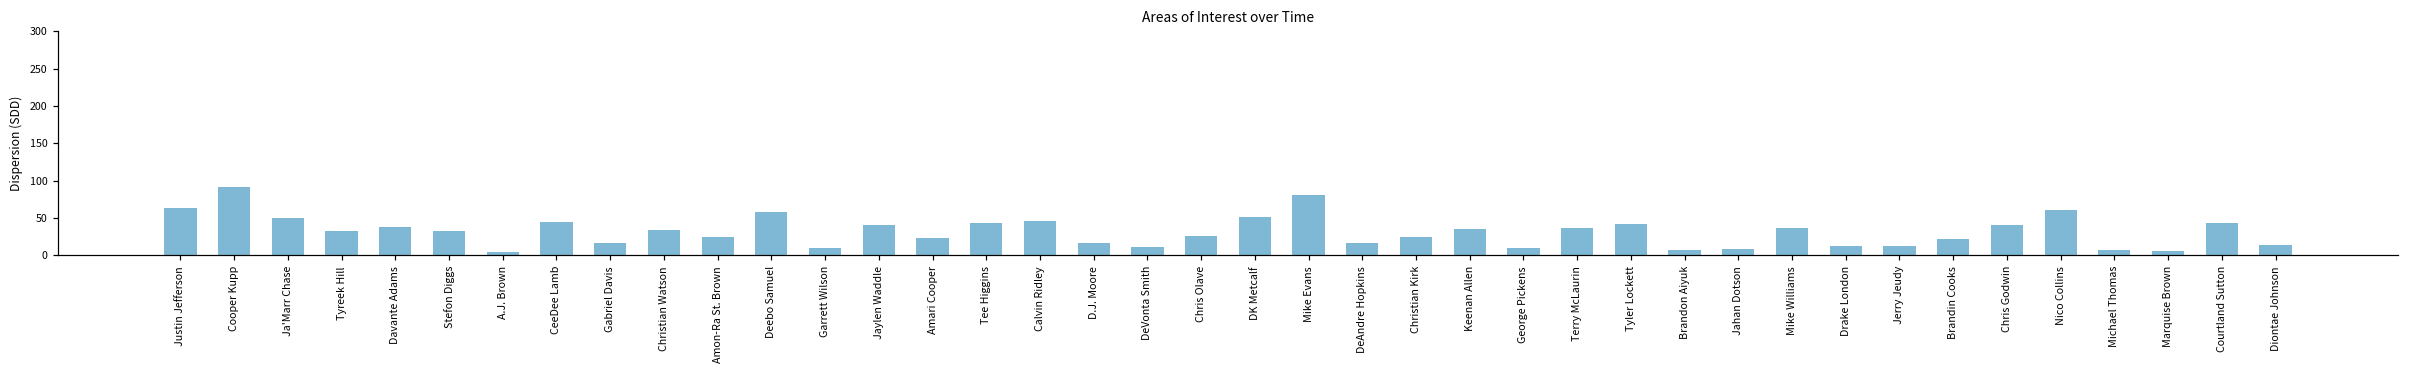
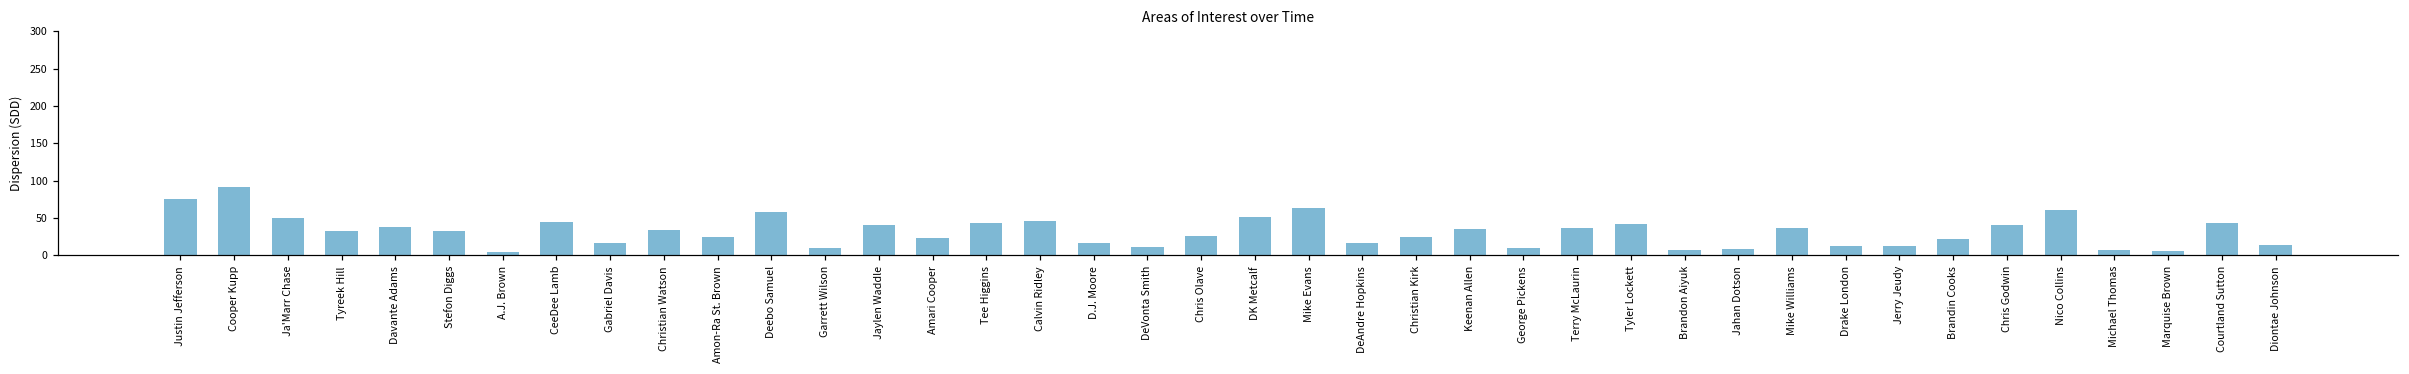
  {
-   "Justin Jefferson": 60,
+   "Justin Jefferson": 70,
    "Cooper Kupp": 90,
    "Ja'Marr Chase": 50,
    "Tyreek Hill": 30,
    "Davante Adams": 40,
    "Stefon Diggs": 30,
    "A.J. Brown": 0,
    "CeeDee Lamb": 40,
    "Gabriel Davis": 20,
    "Christian Watson": 30,
    "Amon-Ra St. Brown": 20,
    "Deebo Samuel": 60,
    "Garrett Wilson": 10,
    "Jaylen Waddle": 40,
    "Amari Cooper": 20,
    "Tee Higgins": 40,
    "Calvin Ridley": 50,
    "D.J. Moore": 20,
    "DeVonta Smith": 10,
    "Chris Olave": 30,
    "DK Metcalf": 50,
-   "Mike Evans": 80,
+   "Mike Evans": 60,
    "DeAndre Hopkins": 20,
    "Christian Kirk": 30,
    "Keenan Allen": 30,
    "George Pickens": 10,
    "Terry McLaurin": 40,
    "Tyler Lockett": 40,
    "Brandon Aiyuk": 10,
    "Jahan Dotson": 10,
    "Mike Williams": 40,
    "Drake London": 10,
    "Jerry Jeudy": 10,
    "Brandin Cooks": 20,
    "Chris Godwin": 40,
    "Nico Collins": 60,
    "Michael Thomas": 10,
    "Marquise Brown": 10,
    "Courtland Sutton": 40,
    "Diontae Johnson": 10
  }
